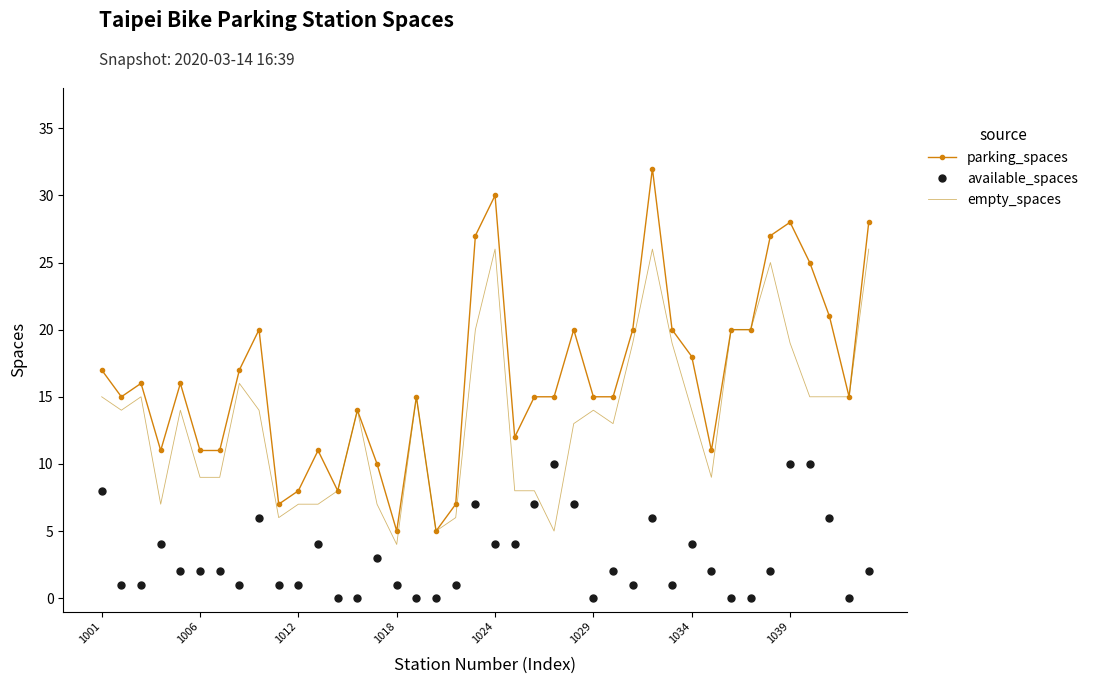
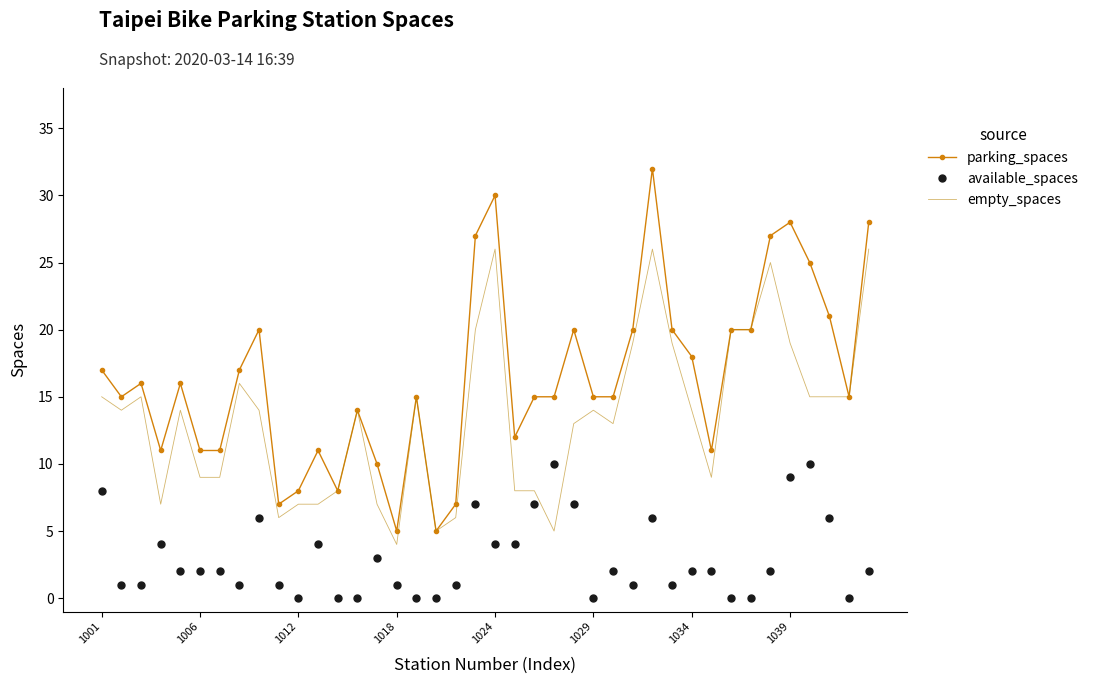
  {
    "available_spaces": {
      "1001": 8,
      "1006": 2,
-     "1012": 1,
+     "1012": 0,
      "1018": 1,
      "1024": 4,
      "1029": 0,
-     "1034": 4,
-     "1039": 10
+     "1034": 2,
+     "1039": 9
    }
  }
